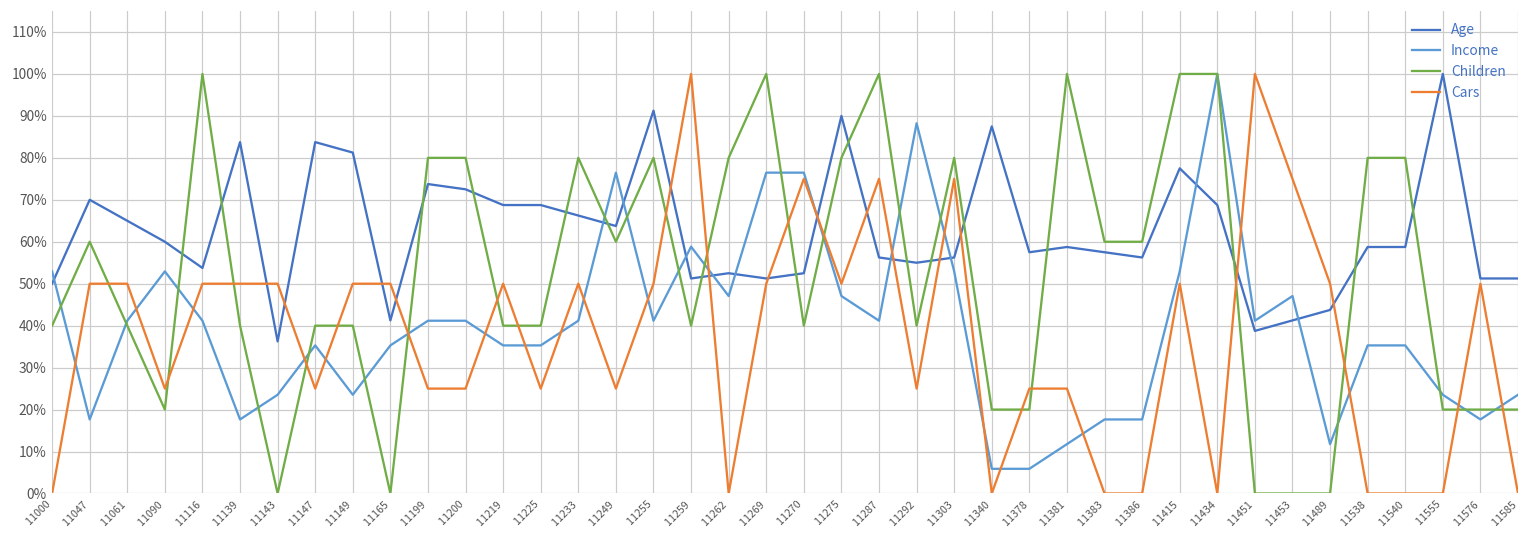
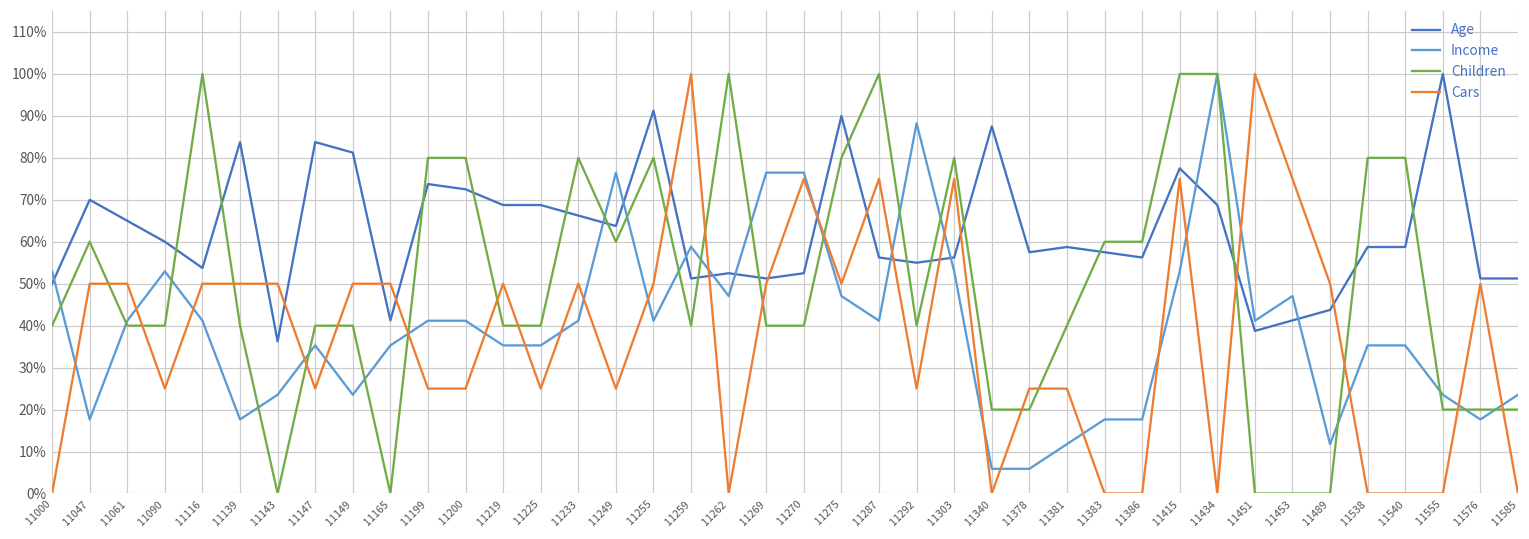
  {
    "Children": {
      "11000": "40%",
      "11047": "60%",
      "11061": "40%",
-     "11090": "20%",
+     "11090": "40%",
      "11116": "100%",
      "11139": "40%",
      "11143": "0%",
      "11147": "40%",
      "11149": "40%",
      "11165": "0%",
      "11199": "80%",
      "11200": "80%",
      "11219": "40%",
      "11225": "40%",
      "11233": "80%",
      "11249": "60%",
      "11255": "80%",
      "11259": "40%",
-     "11262": "80%",
-     "11269": "100%",
+     "11262": "100%",
+     "11269": "40%",
      "11270": "40%",
      "11275": "80%",
      "11287": "100%",
      "11292": "40%",
      "11303": "80%",
      "11340": "20%",
      "11378": "20%",
-     "11381": "100%",
+     "11381": "40%",
      "11383": "60%",
      "11386": "60%",
      "11415": "100%",
      "11451": "0%",
      "11453": "0%",
      "11489": "0%",
      "11538": "80%",
      "11540": "80%",
      "11555": "20%",
      "11576": "20%",
      "11585": "20%"
    },
    "Cars": {
      "11000": "0%",
      "11047": "50%",
      "11061": "50%",
      "11090": "25%",
      "11116": "50%",
      "11139": "50%",
      "11143": "50%",
      "11147": "25%",
      "11149": "50%",
      "11165": "50%",
      "11199": "25%",
      "11200": "25%",
      "11219": "50%",
      "11225": "25%",
      "11233": "50%",
      "11249": "25%",
      "11255": "50%",
      "11259": "100%",
      "11262": "0%",
      "11269": "50%",
      "11270": "75%",
      "11275": "50%",
      "11287": "75%",
      "11292": "25%",
      "11303": "75%",
      "11340": "0%",
      "11378": "25%",
      "11381": "25%",
      "11383": "0%",
      "11386": "0%",
-     "11415": "50%",
+     "11415": "75%",
      "11434": "0%",
      "11451": "100%",
      "11453": "75%",
      "11489": "50%",
      "11538": "0%",
      "11540": "0%",
      "11555": "0%",
      "11576": "50%",
      "11585": "0%"
    }
  }
